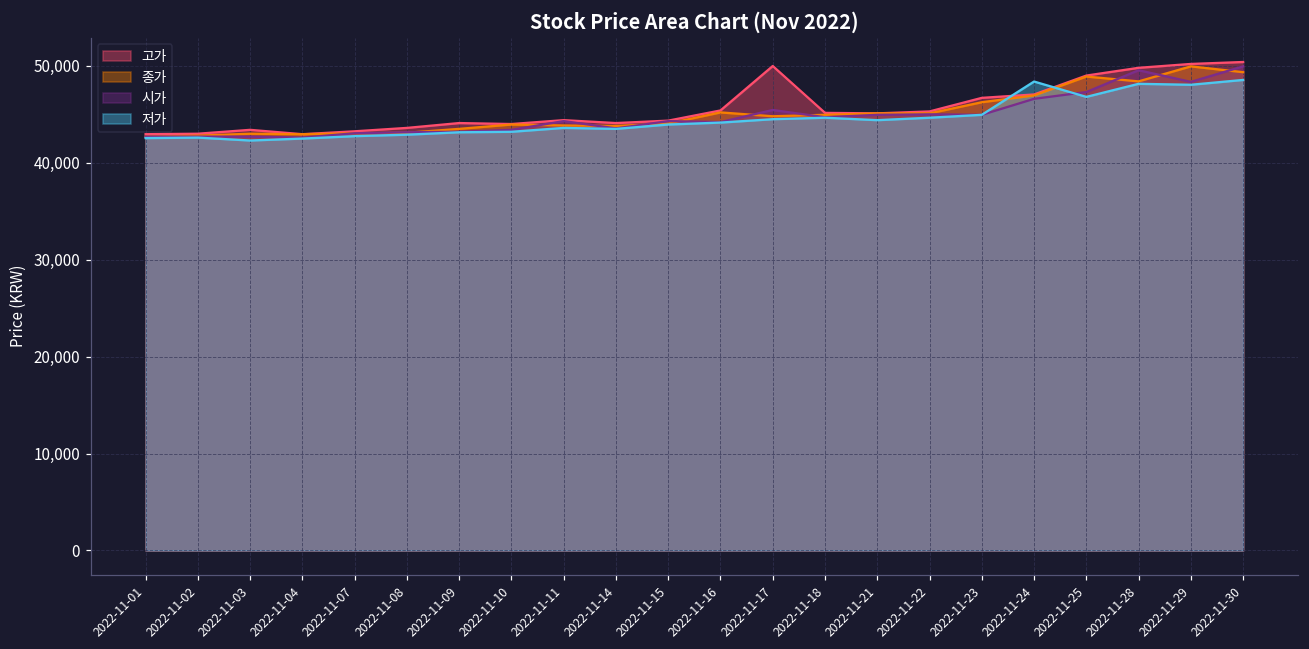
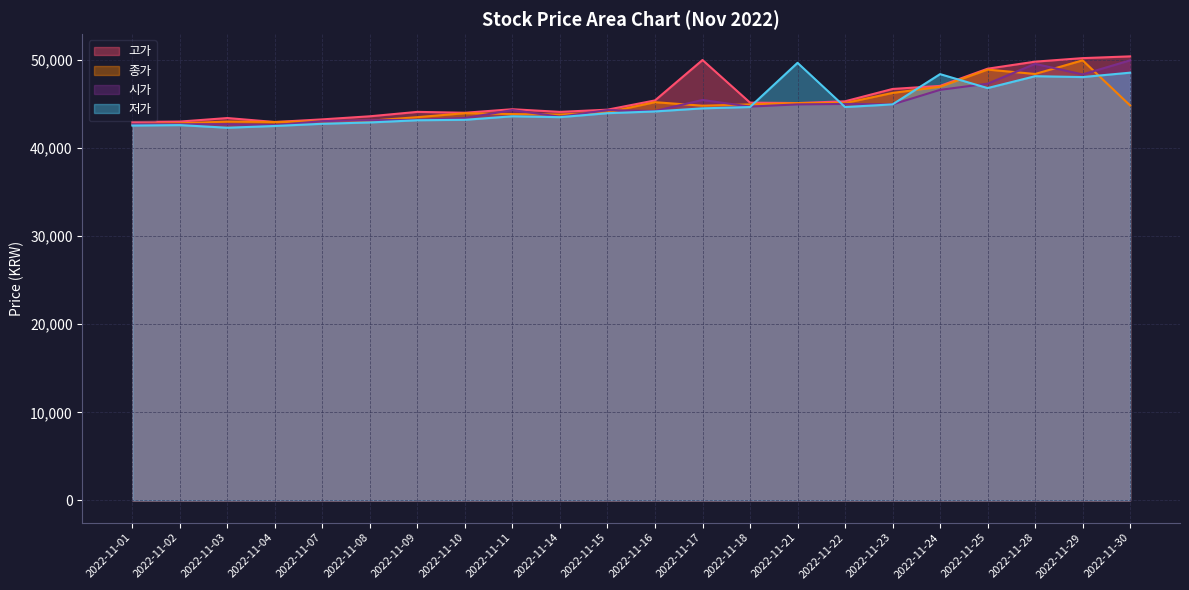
  {
    "고가": {
      "2022-11-03": "43,000",
      "2022-11-08": "44,000",
      "2022-11-09": "44,000",
      "2022-11-14": "44,000",
      "2022-11-17": "50,000",
      "2022-11-23": "47,000",
      "2022-11-30": "50,000"
    },
    "종가": {
      "2022-11-03": "43,000",
      "2022-11-09": "44,000",
      "2022-11-17": "45,000",
      "2022-11-23": "46,000",
-     "2022-11-30": "49,000"
+     "2022-11-30": "45,000"
    },
    "시가": {
      "2022-11-03": "43,000",
      "2022-11-17": "45,000",
      "2022-11-24": "47,000",
      "2022-11-25": "47,000",
      "2022-11-29": "48,000",
      "2022-11-30": "50,000"
    },
    "저가": {
      "2022-11-03": "42,000",
      "2022-11-07": "43,000",
      "2022-11-17": "45,000",
-     "2022-11-21": "44,000",
+     "2022-11-21": "50,000",
      "2022-11-22": "45,000",
      "2022-11-24": "48,000",
      "2022-11-25": "47,000",
      "2022-11-29": "48,000",
      "2022-11-30": "49,000"
    }
  }
